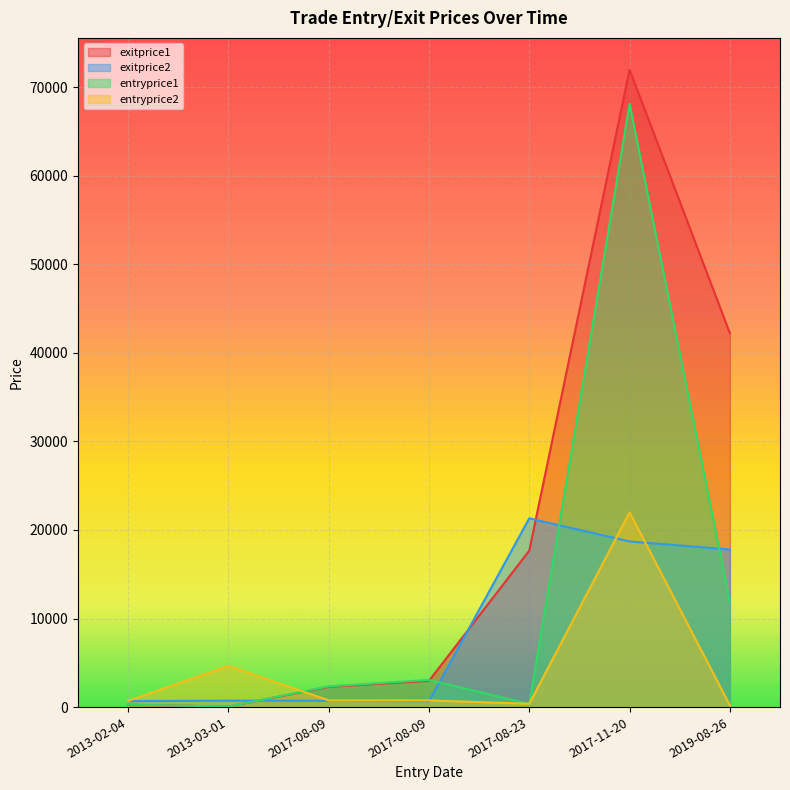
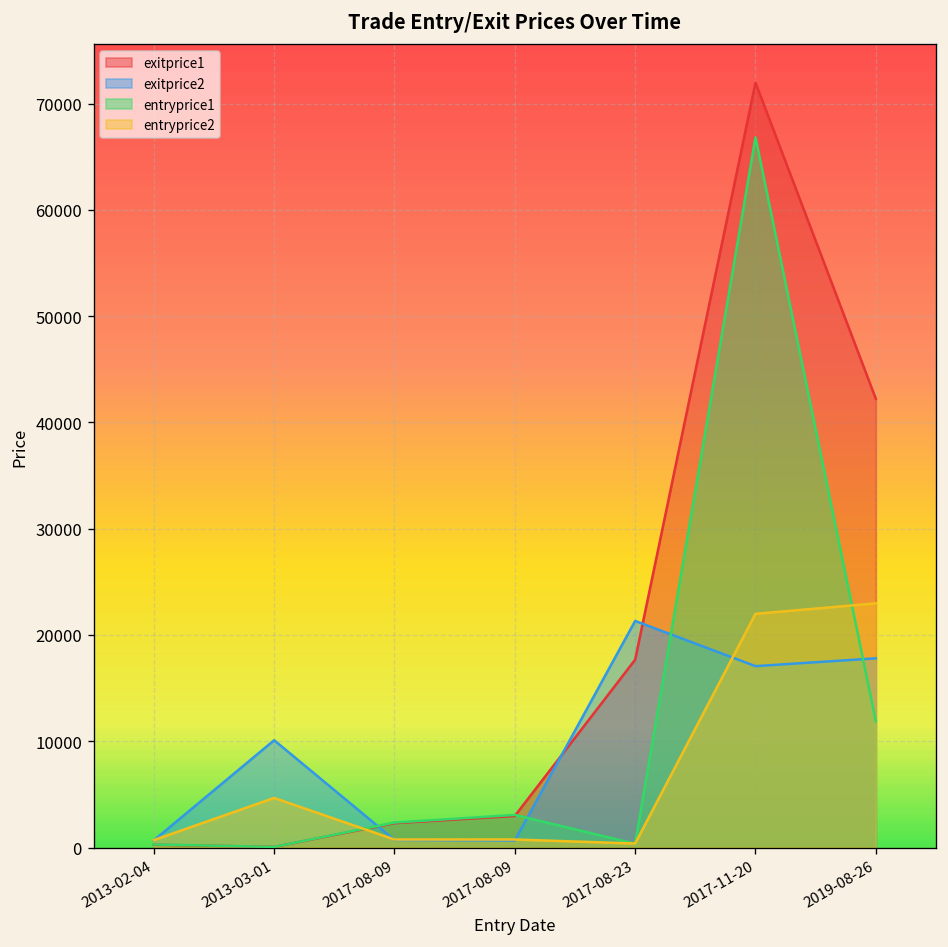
  {
    "exitprice1": {
      "2017-08-23": 18000,
      "2017-11-20": 72000,
      "2019-08-26": 42000
    },
    "exitprice2": {
-     "2013-03-01": 1000,
+     "2013-03-01": 10000,
      "2017-08-23": 21000,
-     "2017-11-20": 19000,
+     "2017-11-20": 17000,
      "2019-08-26": 18000
    },
    "entryprice1": {
-     "2017-11-20": 68000,
+     "2017-11-20": 67000,
      "2019-08-26": 12000
    },
    "entryprice2": {
      "2013-03-01": 5000,
      "2017-11-20": 22000,
-     "2019-08-26": 0
+     "2019-08-26": 23000
    }
  }
